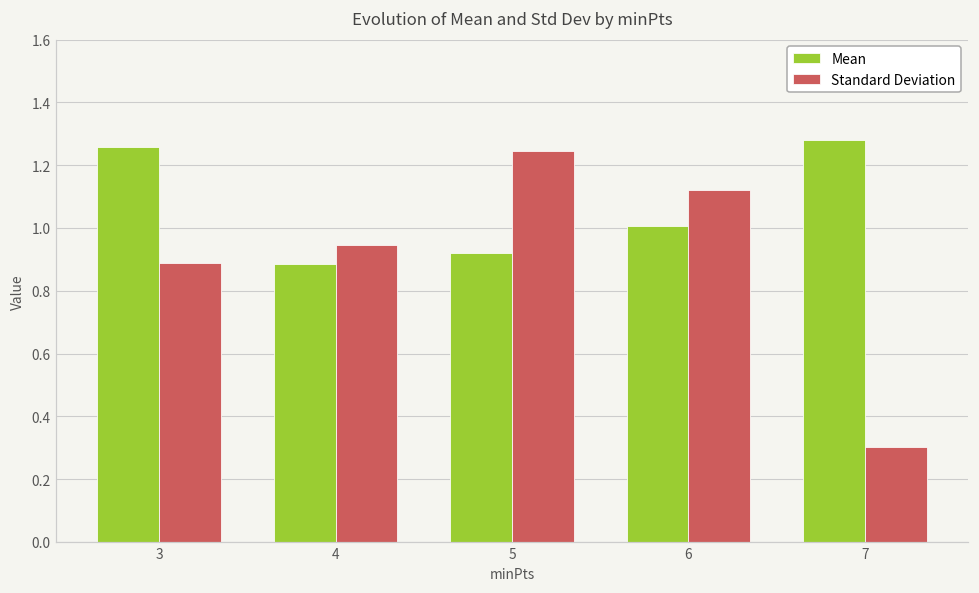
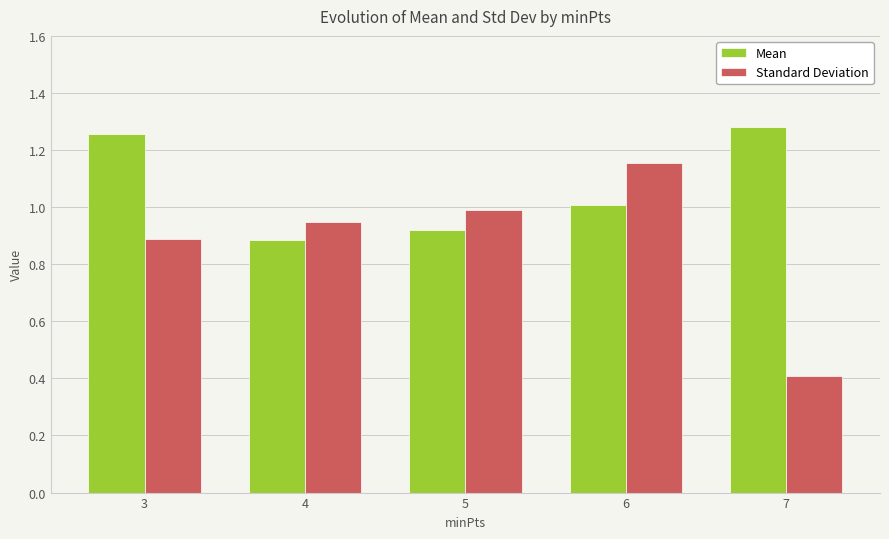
  {
    "Mean": {
      "3": 1.26,
      "4": 0.88,
      "5": 0.92,
      "6": 1.01,
      "7": 1.28
    },
    "Standard Deviation": {
      "3": 0.89,
      "4": 0.95,
-     "5": 1.25,
-     "6": 1.12,
-     "7": 0.30
+     "5": 0.99,
+     "6": 1.15,
+     "7": 0.41
    }
  }
